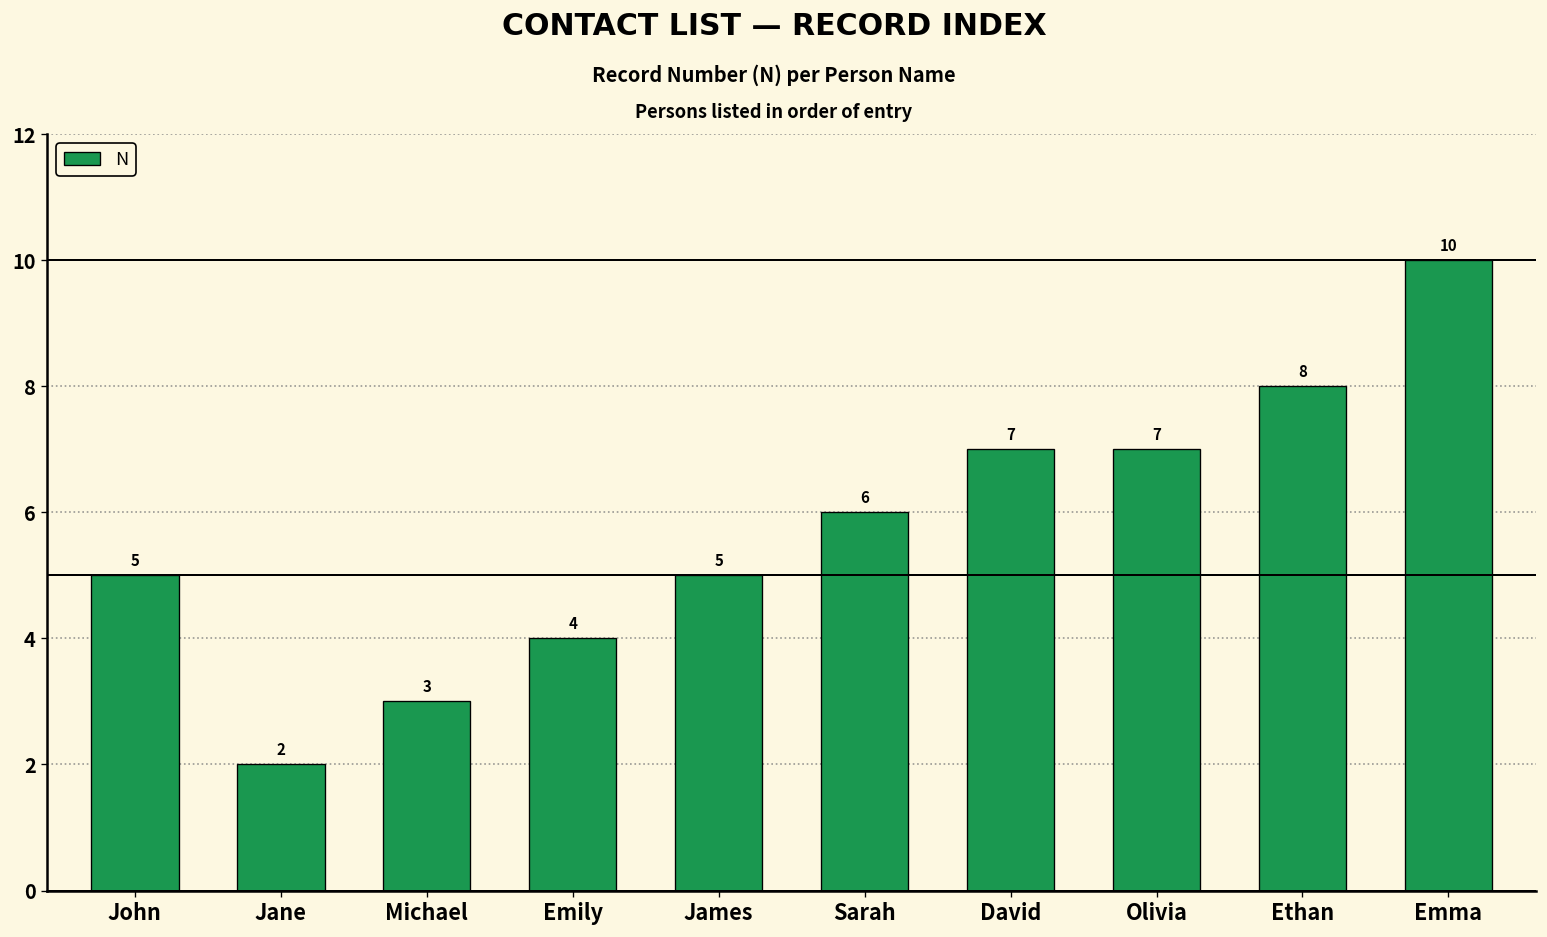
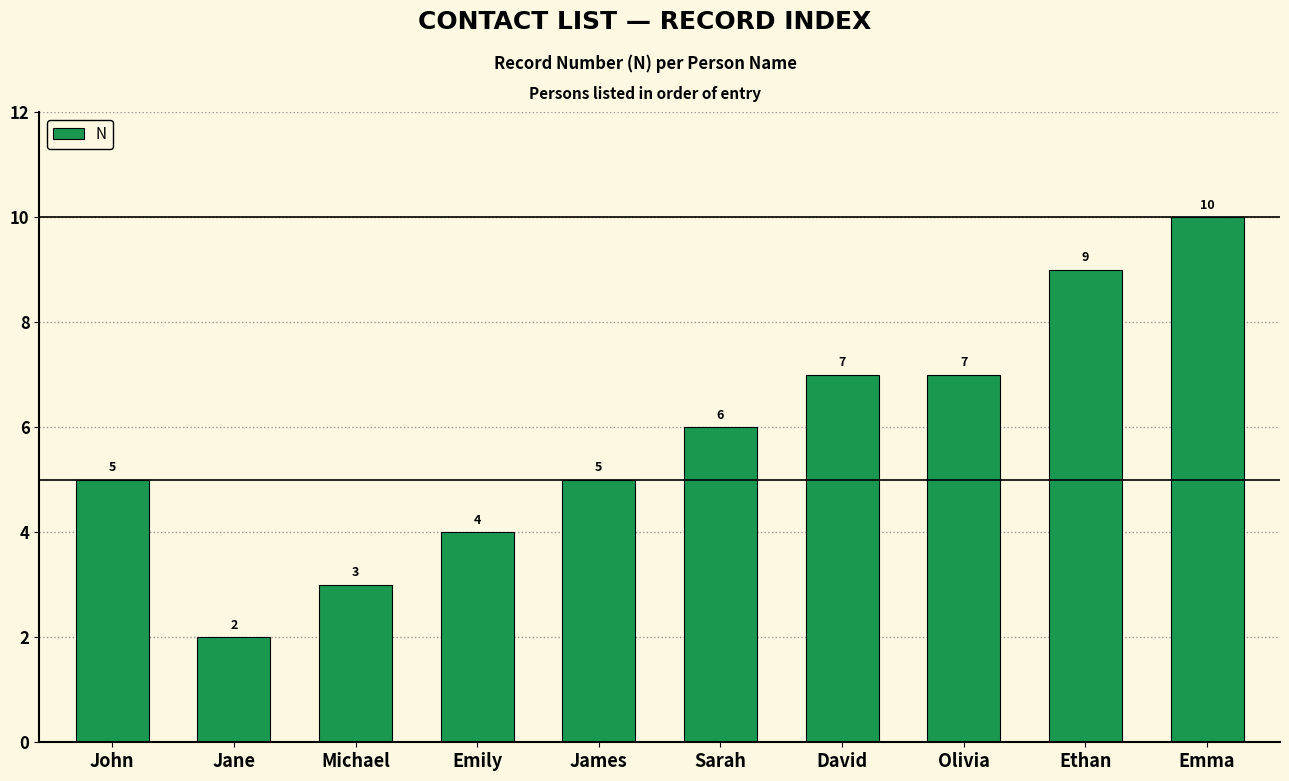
  {
    "John": 5,
    "Jane": 2,
    "Michael": 3,
    "Emily": 4,
    "James": 5,
    "Sarah": 6,
    "David": 7,
    "Olivia": 7,
-   "Ethan": 8,
+   "Ethan": 9,
    "Emma": 10
  }
